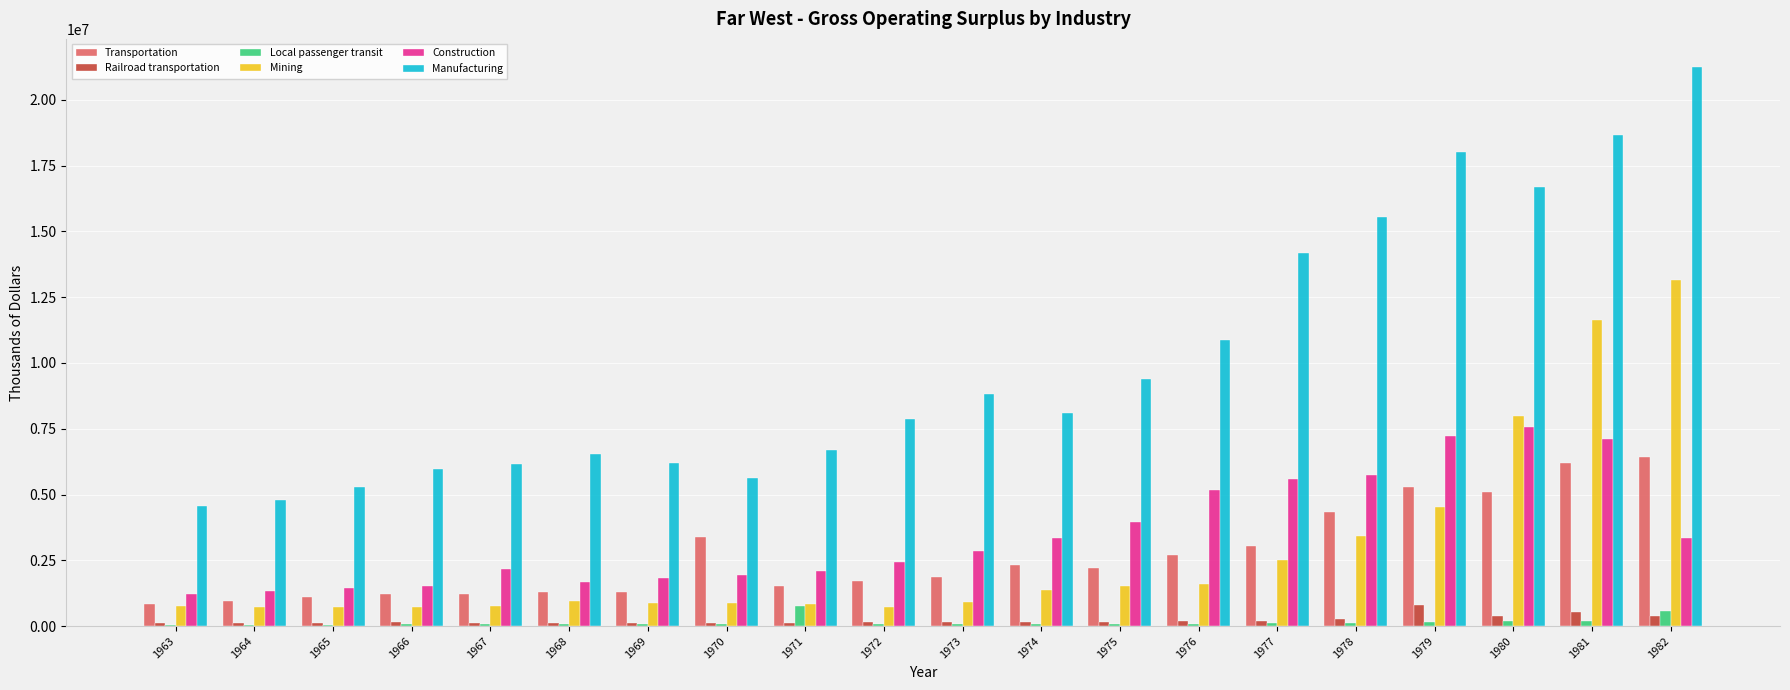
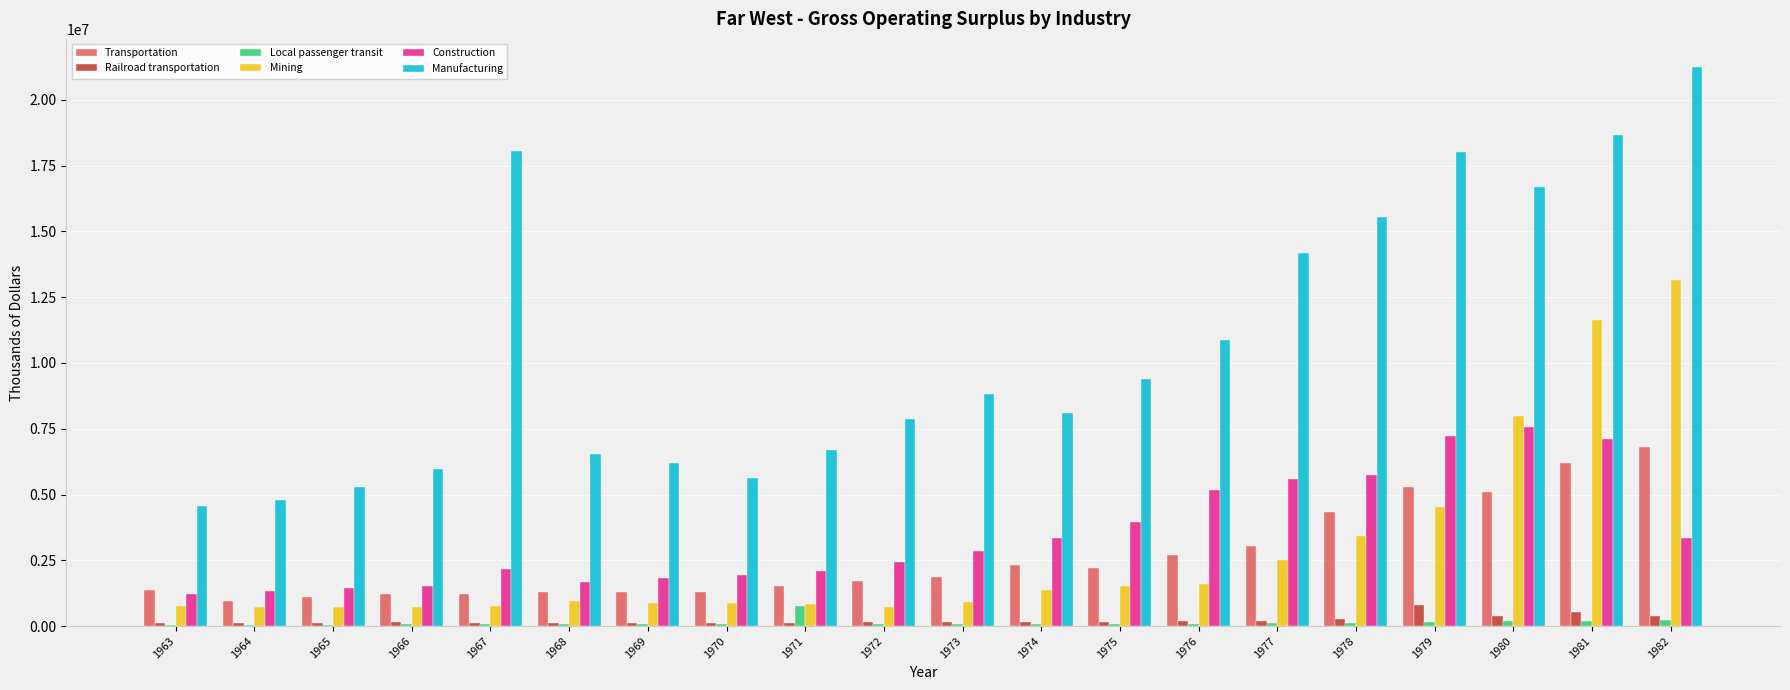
  {
    "Transportation": {
-     "1963": 900000,
+     "1963": 1400000,
      "1964": 1000000,
      "1965": 1100000,
      "1966": 1200000,
      "1967": 1200000,
      "1968": 1300000,
      "1969": 1300000,
-     "1970": 3400000,
+     "1970": 1300000,
      "1971": 1500000,
      "1972": 1700000,
      "1973": 1900000,
      "1974": 2300000,
      "1975": 2200000,
      "1976": 2700000,
      "1977": 3000000,
      "1978": 4300000,
      "1979": 5300000,
      "1980": 5100000,
      "1981": 6200000,
-     "1982": 6400000
+     "1982": 6800000
    },
    "Railroad transportation": {
      "1963": 100000,
      "1964": 100000,
      "1965": 100000,
      "1966": 100000,
      "1967": 100000,
      "1968": 100000,
      "1969": 100000,
      "1970": 100000,
      "1971": 100000,
      "1972": 100000,
      "1973": 100000,
      "1974": 200000,
      "1975": 100000,
      "1976": 200000,
      "1977": 200000,
      "1978": 300000,
      "1979": 800000,
      "1980": 400000,
      "1981": 500000,
      "1982": 400000
    },
    "Local passenger transit": {
      "1971": 800000,
      "1977": 100000,
      "1978": 100000,
      "1979": 100000,
      "1980": 200000,
      "1981": 200000,
-     "1982": 600000
+     "1982": 200000
    },
    "Mining": {
      "1963": 700000,
      "1964": 700000,
      "1965": 700000,
      "1966": 700000,
      "1967": 800000,
      "1968": 1000000,
      "1969": 900000,
      "1970": 900000,
      "1971": 800000,
      "1972": 700000,
      "1973": 900000,
      "1974": 1400000,
      "1975": 1500000,
      "1976": 1600000,
      "1977": 2500000,
      "1978": 3400000,
      "1979": 4500000,
      "1980": 8000000,
      "1981": 11600000,
      "1982": 13200000
    },
    "Construction": {
      "1963": 1200000,
      "1964": 1300000,
      "1965": 1400000,
      "1966": 1500000,
      "1967": 2200000,
      "1968": 1700000,
      "1969": 1800000,
      "1970": 1900000,
      "1971": 2100000,
      "1972": 2400000,
      "1973": 2800000,
      "1974": 3300000,
      "1975": 4000000,
      "1976": 5200000,
      "1977": 5600000,
      "1978": 5700000,
      "1979": 7200000,
      "1980": 7600000,
      "1981": 7100000,
      "1982": 3300000
    },
    "Manufacturing": {
      "1963": 4500000,
      "1964": 4800000,
      "1965": 5300000,
      "1966": 6000000,
-     "1967": 6200000,
+     "1967": 18100000,
      "1968": 6500000,
      "1969": 6200000,
      "1970": 5600000,
      "1971": 6700000,
      "1972": 7900000,
      "1973": 8800000,
      "1974": 8100000,
      "1975": 9400000,
      "1976": 10900000,
      "1977": 14200000,
      "1978": 15600000,
      "1979": 18000000,
      "1980": 16700000,
      "1981": 18700000,
      "1982": 21300000
    }
  }
